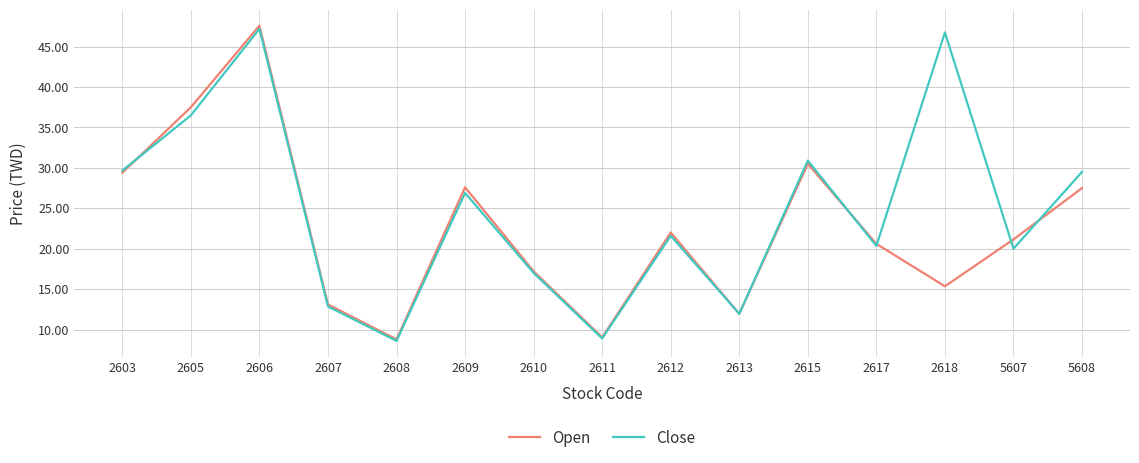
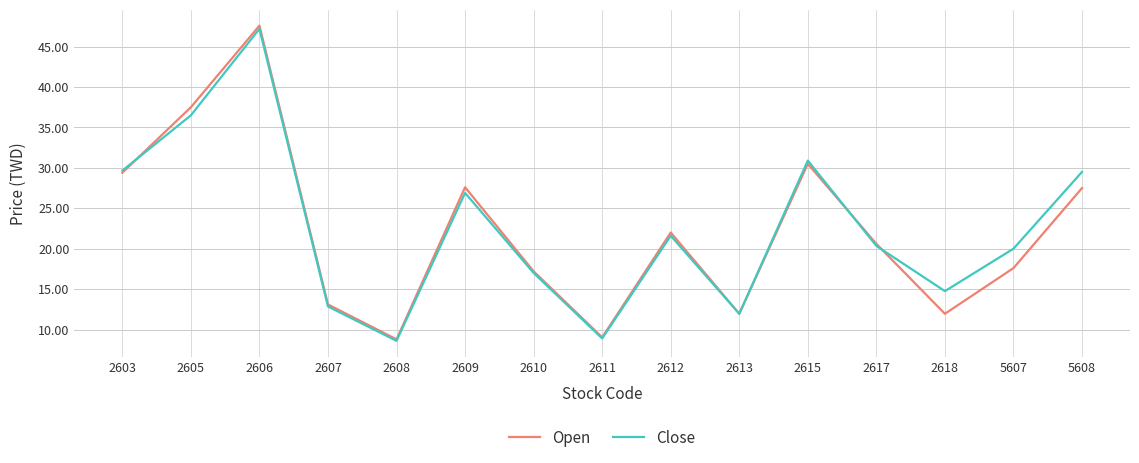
  {
    "Open": {
      "2605": 38,
      "2606": 48,
      "2609": 28,
      "2612": 22,
      "2615": 31,
-     "2618": 15,
-     "5607": 21,
+     "2618": 12,
+     "5607": 18,
      "5608": 28
    },
    "Close": {
      "2605": 37,
      "2606": 47,
      "2609": 27,
      "2612": 22,
      "2615": 31,
-     "2618": 47,
+     "2618": 15,
      "5607": 20,
      "5608": 30
    }
  }
